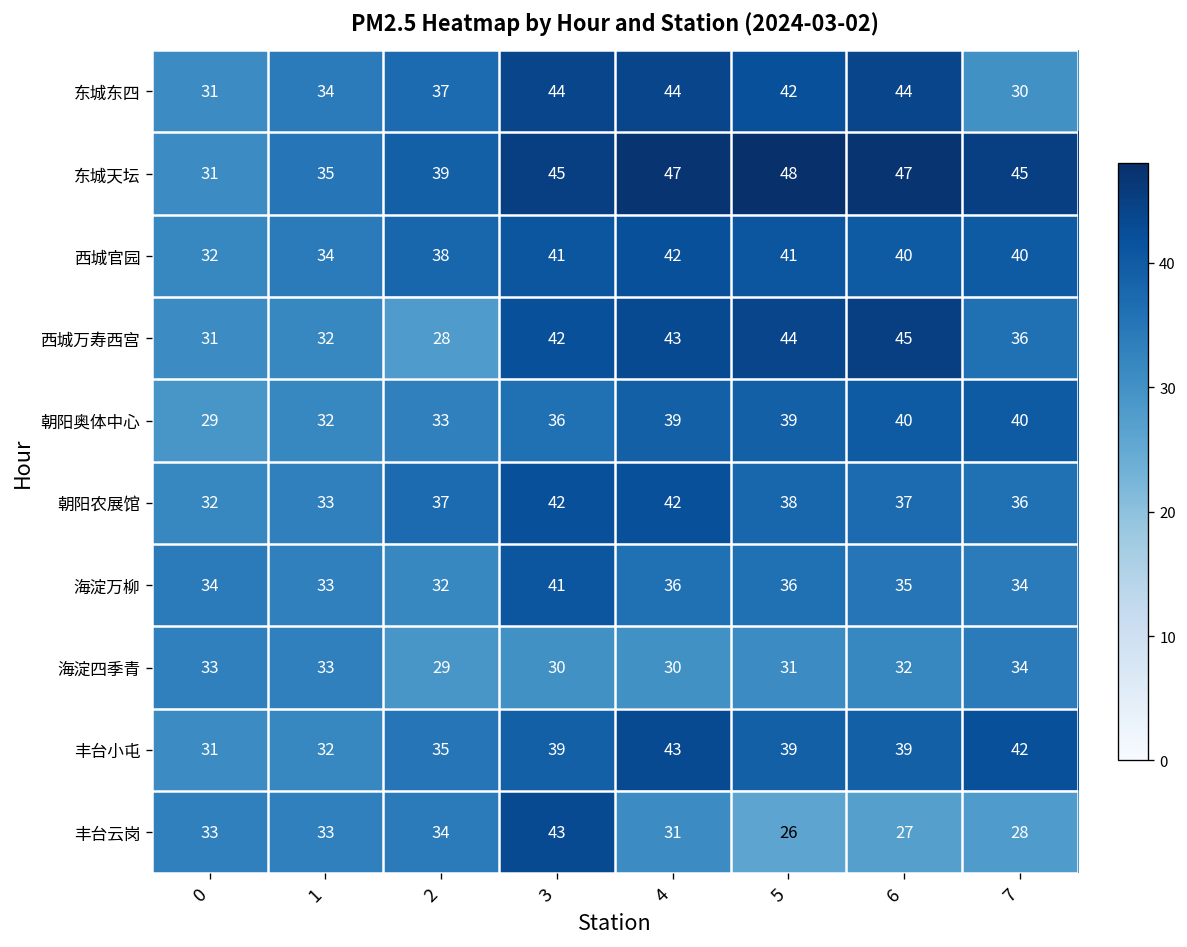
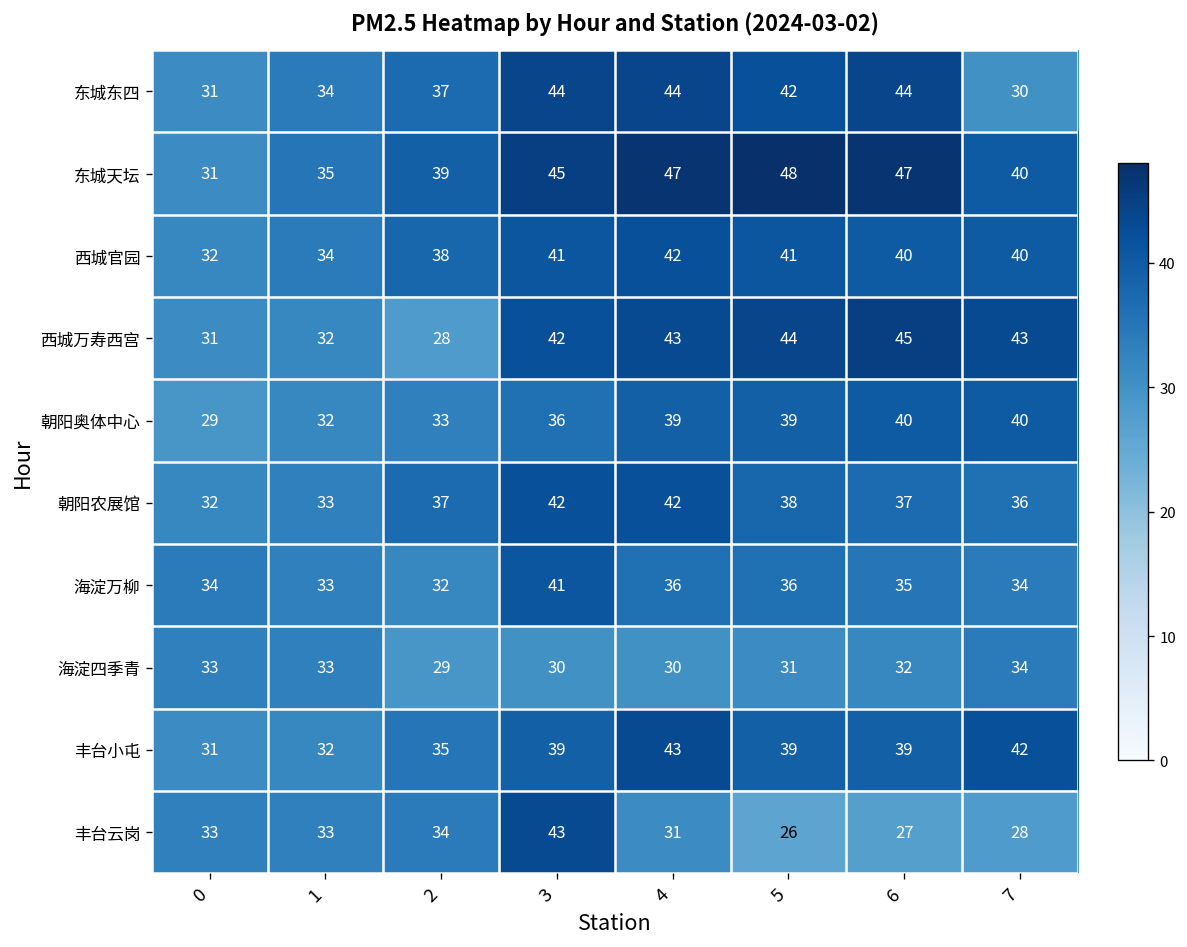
  {
    "东城东四": {
      "0": 31,
      "1": 34,
      "2": 37,
      "3": 44,
      "4": 44,
      "5": 42,
      "6": 44,
      "7": 30
    },
    "东城天坛": {
      "0": 31,
      "1": 35,
      "2": 39,
      "3": 45,
      "4": 47,
      "5": 48,
      "6": 47,
-     "7": 45
+     "7": 40
    },
    "西城官园": {
      "0": 32,
      "1": 34,
      "2": 38,
      "3": 41,
      "4": 42,
      "5": 41,
      "6": 40,
      "7": 40
    },
    "西城万寿西宫": {
      "0": 31,
      "1": 32,
      "2": 28,
      "3": 42,
      "4": 43,
      "5": 44,
      "6": 45,
-     "7": 36
+     "7": 43
    },
    "朝阳奥体中心": {
      "0": 29,
      "1": 32,
      "2": 33,
      "3": 36,
      "4": 39,
      "5": 39,
      "6": 40,
      "7": 40
    },
    "朝阳农展馆": {
      "0": 32,
      "1": 33,
      "2": 37,
      "3": 42,
      "4": 42,
      "5": 38,
      "6": 37,
      "7": 36
    },
    "海淀万柳": {
      "0": 34,
      "1": 33,
      "2": 32,
      "3": 41,
      "4": 36,
      "5": 36,
      "6": 35,
      "7": 34
    },
    "海淀四季青": {
      "0": 33,
      "1": 33,
      "2": 29,
      "3": 30,
      "4": 30,
      "5": 31,
      "6": 32,
      "7": 34
    },
    "丰台小屯": {
      "0": 31,
      "1": 32,
      "2": 35,
      "3": 39,
      "4": 43,
      "5": 39,
      "6": 39,
      "7": 42
    },
    "丰台云岗": {
      "0": 33,
      "1": 33,
      "2": 34,
      "3": 43,
      "4": 31,
      "5": 26,
      "6": 27,
      "7": 28
    }
  }
